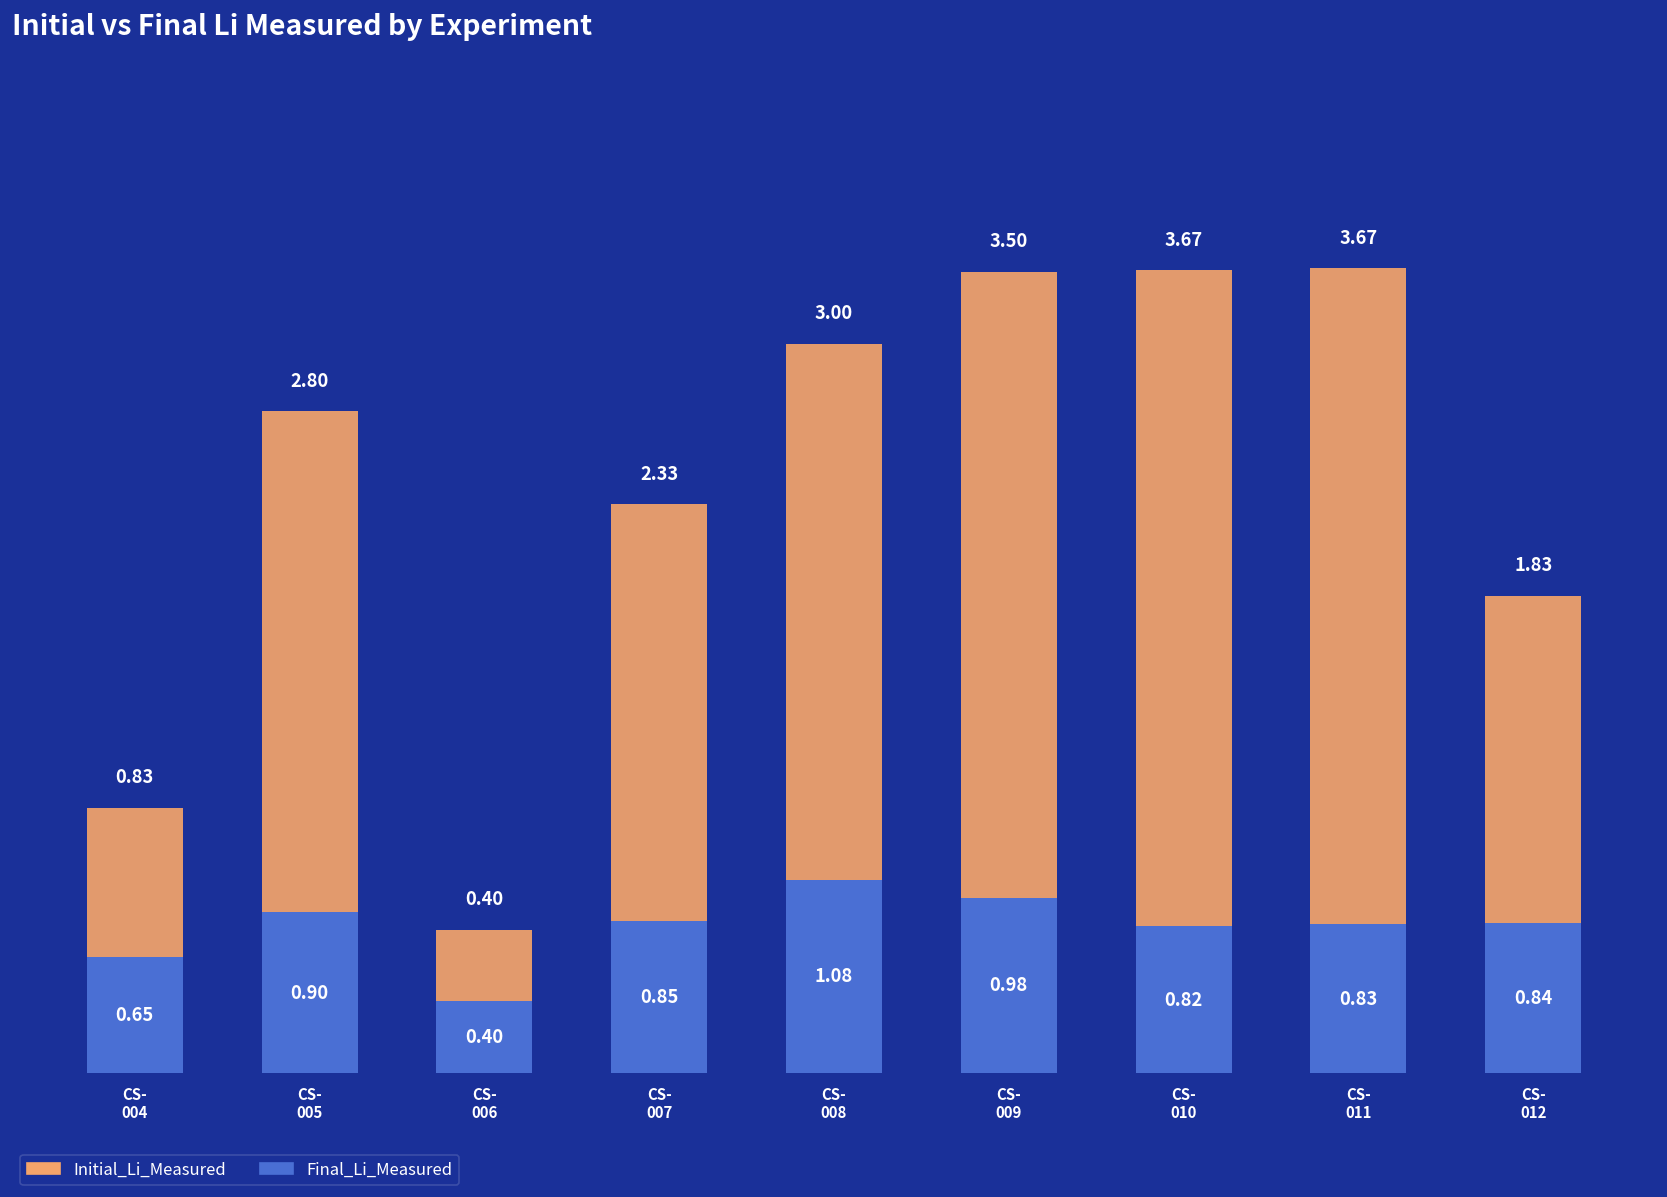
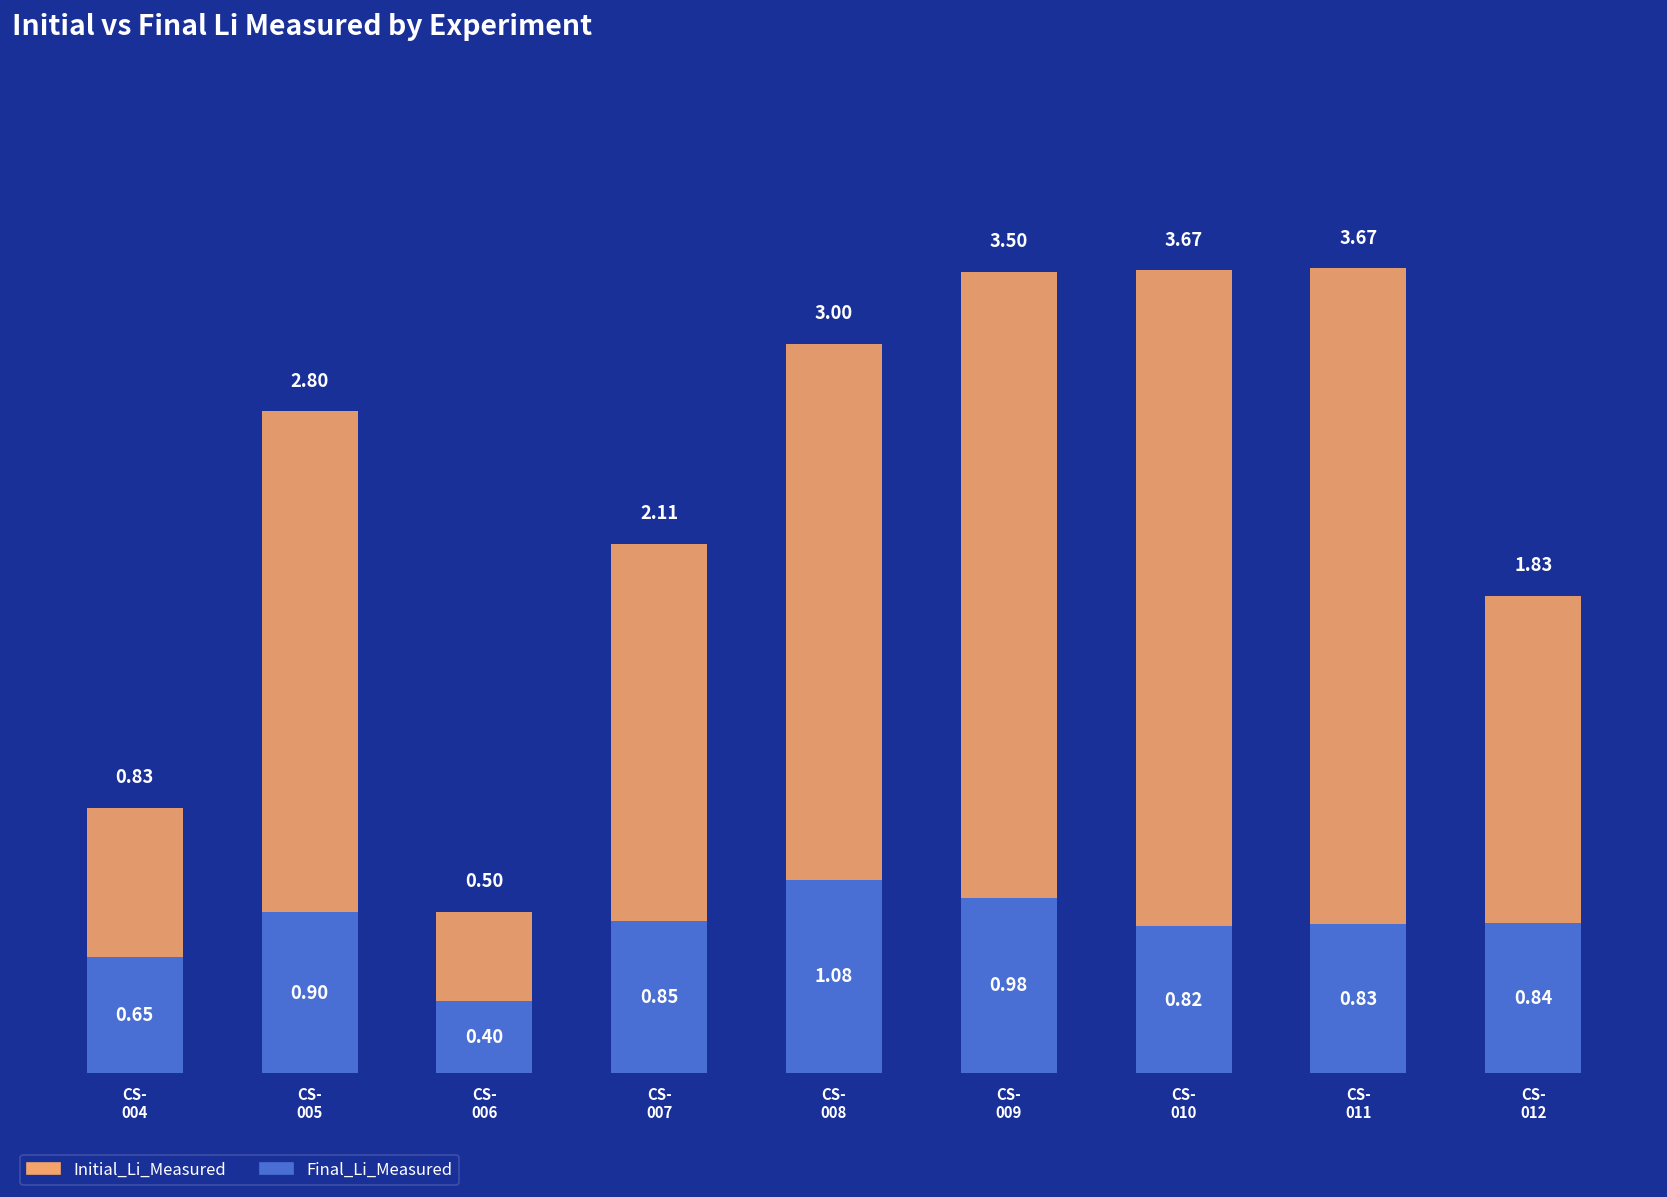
  {
    "Final_Li_Measured": {
      "CS- 004": 0.65,
      "CS- 005": 0.90,
      "CS- 006": 0.40,
      "CS- 007": 0.85,
      "CS- 008": 1.08,
      "CS- 009": 0.98,
      "CS- 010": 0.82,
      "CS- 011": 0.83,
      "CS- 012": 0.84
    },
    "Initial_Li_Measured": {
      "CS- 004": 0.83,
      "CS- 005": 2.80,
-     "CS- 006": 0.40,
-     "CS- 007": 2.33,
+     "CS- 006": 0.50,
+     "CS- 007": 2.11,
      "CS- 008": 3.00,
      "CS- 009": 3.50,
      "CS- 010": 3.67,
      "CS- 011": 3.67,
      "CS- 012": 1.83
    }
  }
